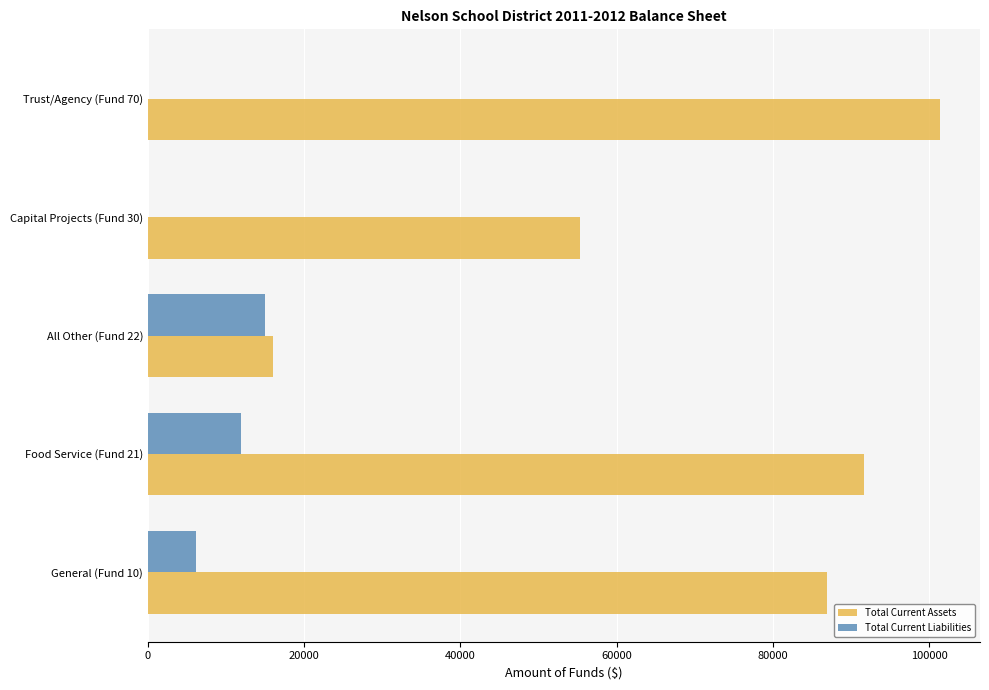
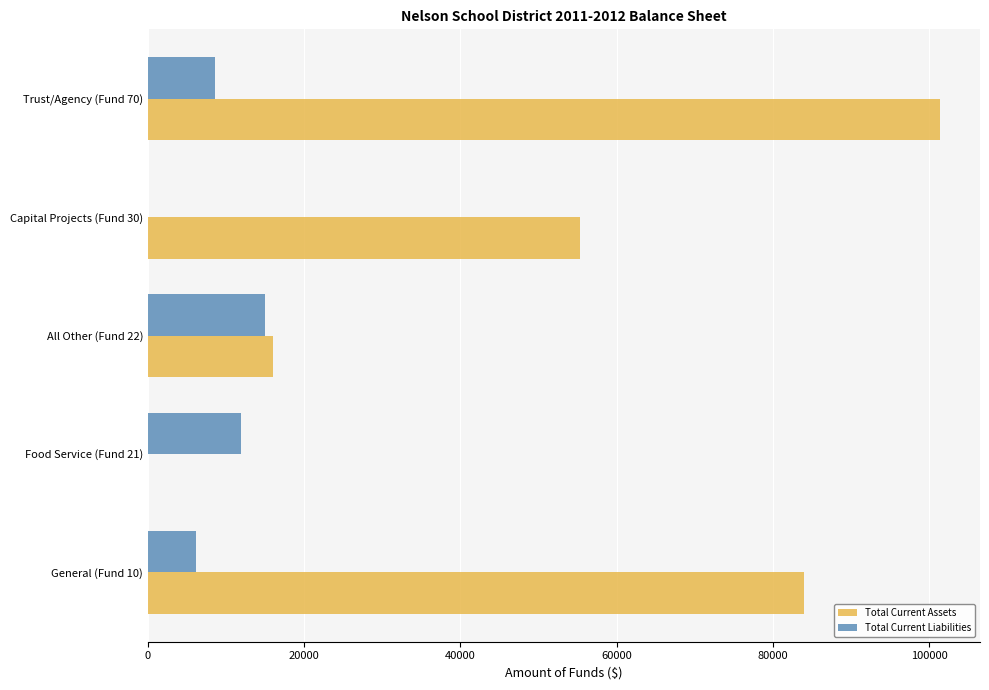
  {
    "Total Current Assets": {
      "Trust/Agency (Fund 70)": 101000,
      "Capital Projects (Fund 30)": 55000,
      "All Other (Fund 22)": 16000,
-     "Food Service (Fund 21)": 92000,
-     "General (Fund 10)": 87000
+     "Food Service (Fund 21)": 0,
+     "General (Fund 10)": 84000
    },
    "Total Current Liabilities": {
-     "Trust/Agency (Fund 70)": 0,
+     "Trust/Agency (Fund 70)": 9000,
      "Capital Projects (Fund 30)": 0,
      "All Other (Fund 22)": 15000,
      "Food Service (Fund 21)": 12000,
      "General (Fund 10)": 6000
    }
  }
